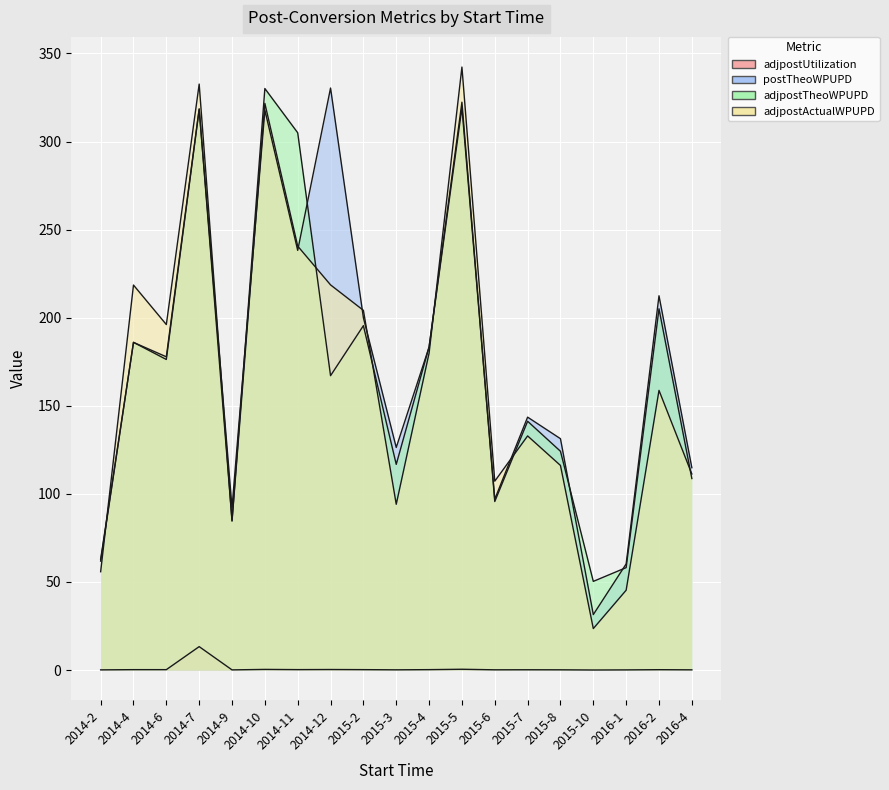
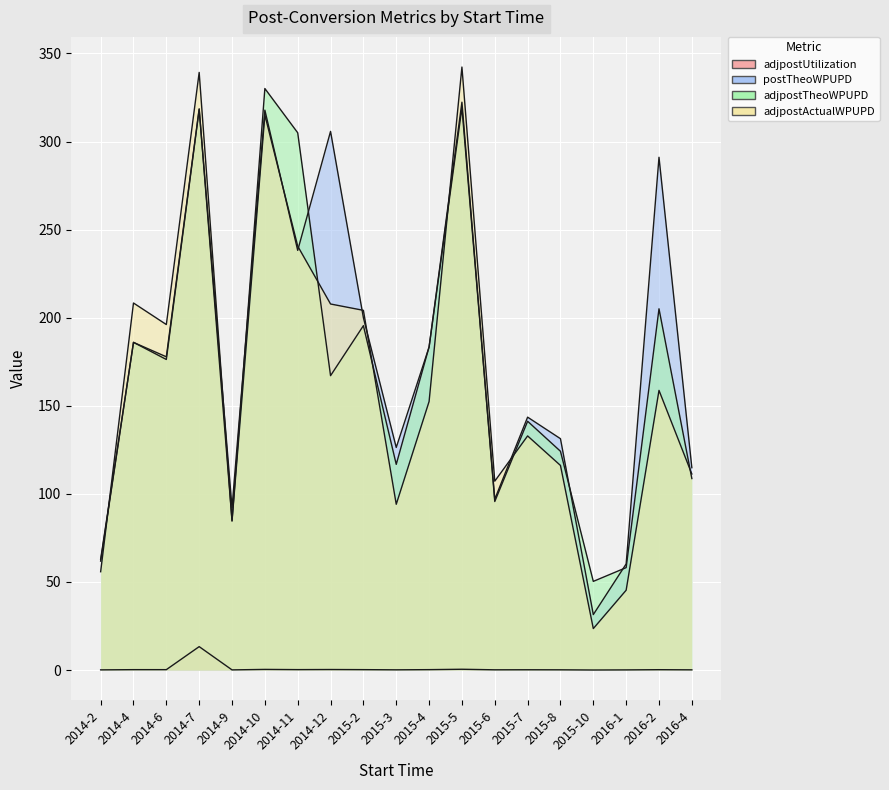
  {
    "adjpostUtilization": {
      "2014-2": 0,
      "2014-4": 0,
      "2014-6": 0,
      "2014-7": 13,
      "2014-9": 0,
      "2014-10": 0,
      "2014-11": 0,
      "2014-12": 0,
      "2015-2": 0,
      "2015-3": 0,
      "2015-4": 0,
      "2015-5": 0,
      "2015-6": 0,
      "2015-7": 0,
      "2015-8": 0,
      "2015-10": 0,
      "2016-1": 0,
      "2016-2": 0,
      "2016-4": 0
    },
    "postTheoWPUPD": {
      "2014-6": 176,
      "2014-9": 92,
      "2014-10": 318,
      "2014-11": 238,
-     "2014-12": 330,
+     "2014-12": 306,
      "2015-2": 200,
      "2015-3": 126,
      "2015-5": 319,
      "2015-7": 144,
      "2015-8": 131,
      "2015-10": 31,
      "2016-1": 60,
-     "2016-2": 212,
+     "2016-2": 291,
      "2016-4": 115
    },
    "adjpostTheoWPUPD": {
      "2014-6": 178,
      "2014-10": 330,
      "2014-11": 305,
      "2014-12": 167,
      "2015-2": 195,
      "2015-3": 117,
      "2015-5": 322,
      "2015-7": 141,
      "2015-8": 124,
      "2015-10": 50,
      "2016-1": 58,
      "2016-2": 205,
      "2016-4": 109
    },
    "adjpostActualWPUPD": {
      "2014-2": 56,
-     "2014-4": 219,
+     "2014-4": 208,
      "2014-6": 196,
-     "2014-7": 333,
-     "2014-10": 322,
+     "2014-7": 339,
+     "2014-10": 315,
      "2014-11": 241,
-     "2014-12": 219,
+     "2014-12": 208,
      "2015-2": 204,
      "2015-3": 94,
-     "2015-4": 180,
+     "2015-4": 152,
      "2015-5": 342,
      "2015-6": 107,
      "2015-7": 133,
      "2015-8": 116,
      "2015-10": 24,
      "2016-1": 45,
      "2016-2": 159,
      "2016-4": 111
    }
  }
